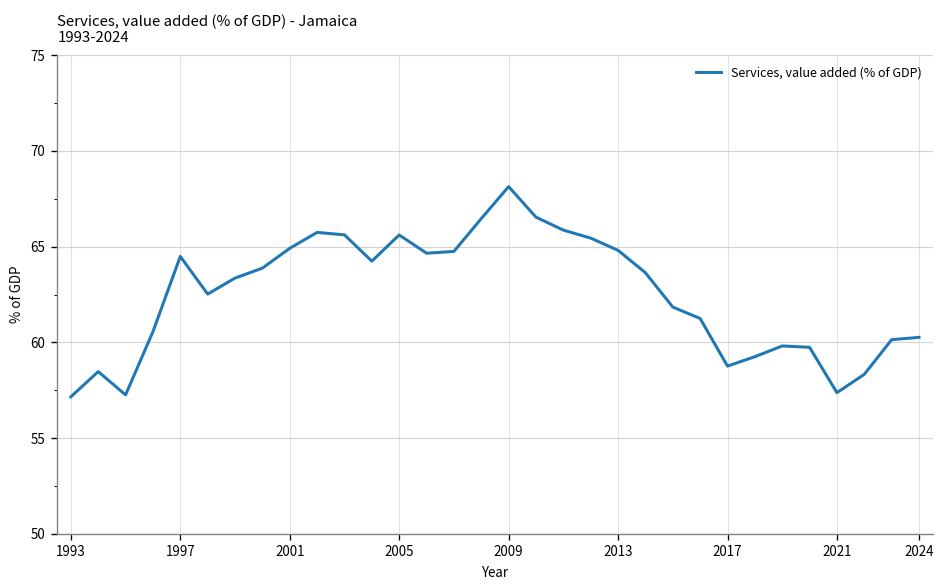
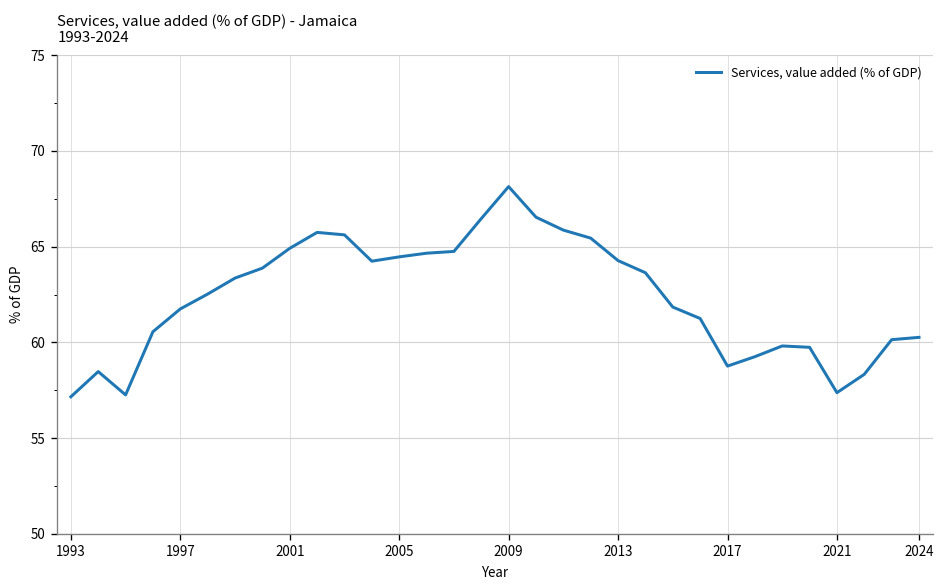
  {
    "1993": 57.2,
-   "1997": 64.5,
+   "1997": 61.7,
    "2001": 64.9,
-   "2005": 65.6,
+   "2005": 64.5,
    "2009": 68.1,
-   "2013": 64.8,
+   "2013": 64.3,
    "2017": 58.8,
    "2021": 57.4,
    "2024": 60.3
  }
